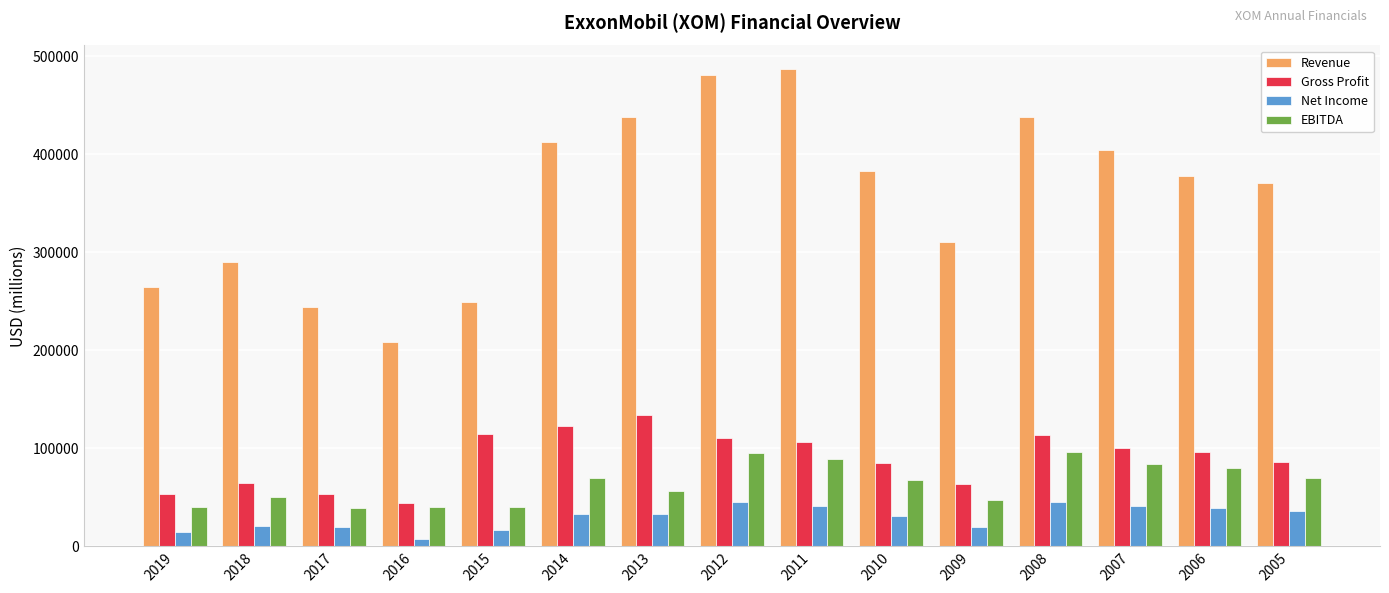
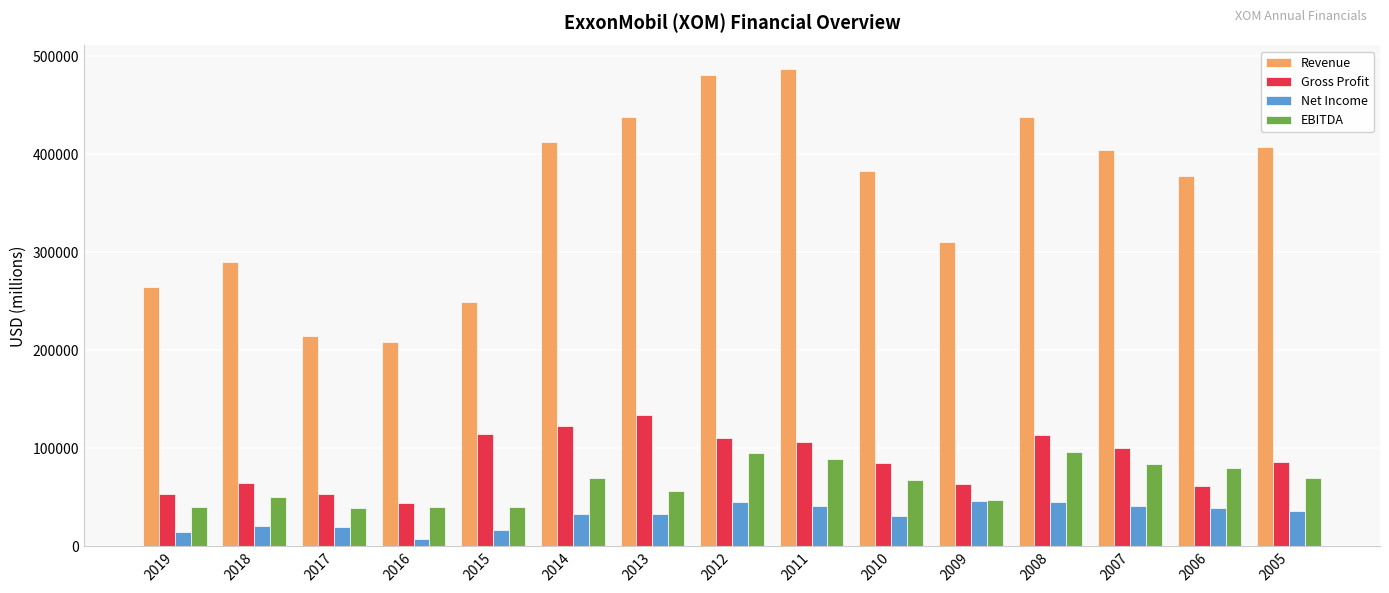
  {
    "Revenue": {
      "2019": 260000,
      "2018": 290000,
-     "2017": 240000,
+     "2017": 210000,
      "2016": 210000,
      "2015": 250000,
      "2014": 410000,
      "2013": 440000,
      "2012": 480000,
      "2011": 490000,
      "2010": 380000,
      "2009": 310000,
      "2008": 440000,
      "2007": 400000,
      "2006": 380000,
-     "2005": 370000
+     "2005": 410000
    },
    "Gross Profit": {
      "2019": 50000,
      "2018": 60000,
      "2017": 50000,
      "2016": 40000,
      "2015": 110000,
      "2014": 120000,
      "2013": 130000,
      "2012": 110000,
      "2011": 110000,
      "2010": 80000,
      "2009": 60000,
      "2008": 110000,
      "2007": 100000,
-     "2006": 100000,
+     "2006": 60000,
      "2005": 90000
    },
    "Net Income": {
      "2019": 10000,
      "2018": 20000,
      "2017": 20000,
      "2016": 10000,
      "2015": 20000,
      "2014": 30000,
      "2013": 30000,
      "2012": 40000,
      "2011": 40000,
      "2010": 30000,
-     "2009": 20000,
+     "2009": 50000,
      "2008": 50000,
      "2007": 40000,
      "2006": 40000,
      "2005": 40000
    },
    "EBITDA": {
      "2019": 40000,
      "2018": 50000,
      "2017": 40000,
      "2016": 40000,
      "2015": 40000,
      "2014": 70000,
      "2013": 60000,
      "2012": 90000,
      "2011": 90000,
      "2010": 70000,
      "2009": 50000,
      "2008": 100000,
      "2007": 80000,
      "2006": 80000,
      "2005": 70000
    }
  }
